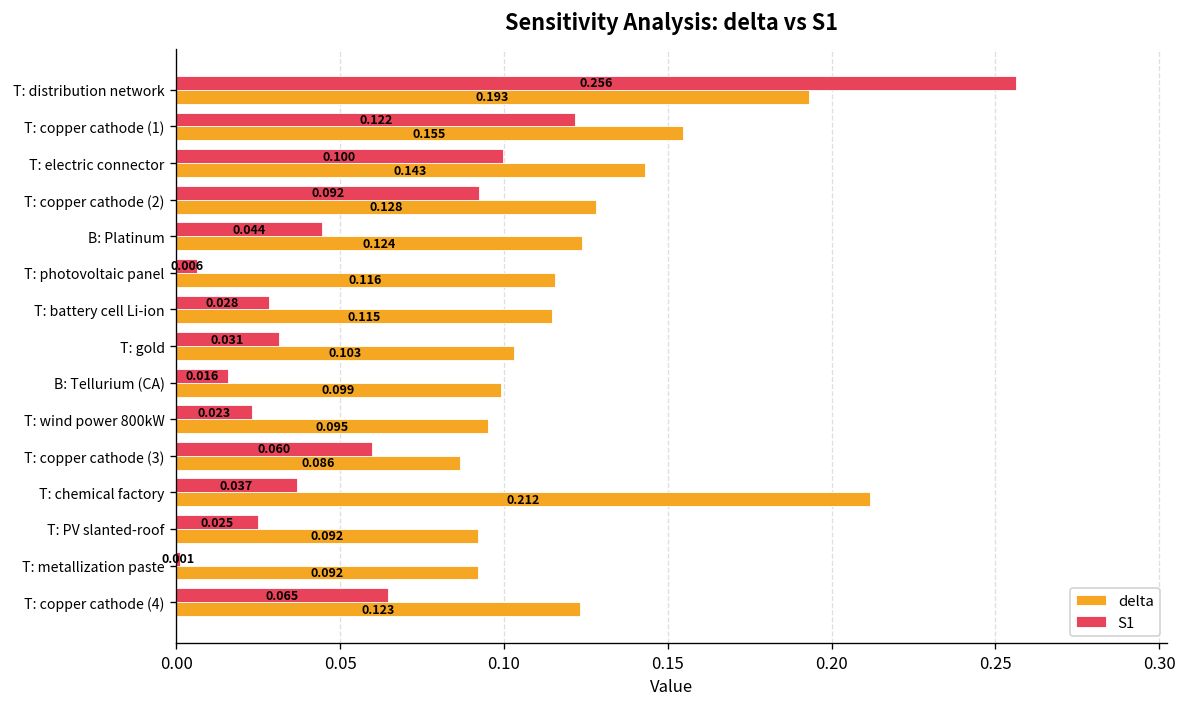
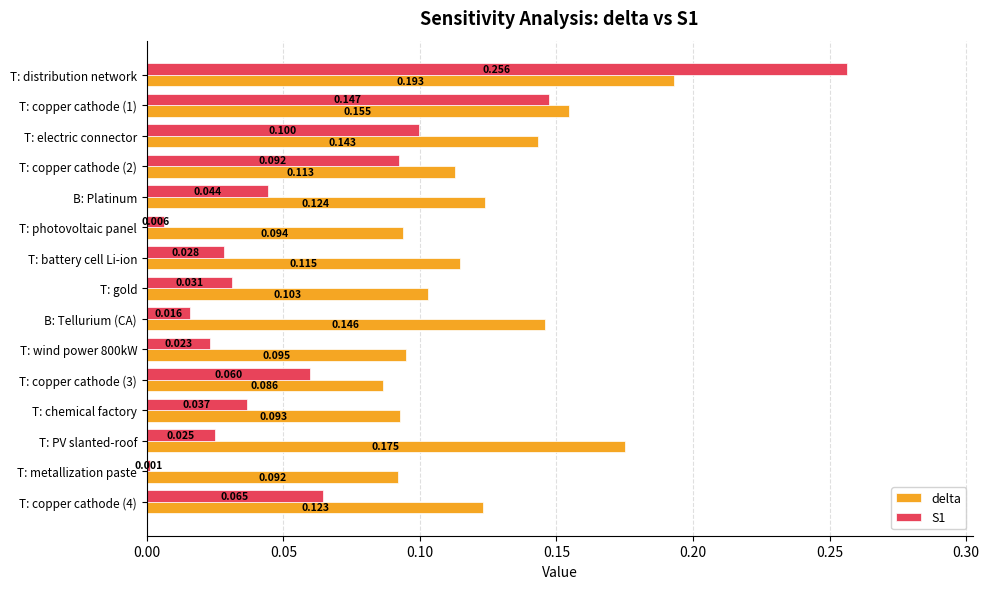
  {
    "delta": {
      "T: distribution network": 0.193,
      "T: copper cathode (1)": 0.155,
      "T: electric connector": 0.143,
-     "T: copper cathode (2)": 0.128,
+     "T: copper cathode (2)": 0.113,
      "B: Platinum": 0.124,
-     "T: photovoltaic panel": 0.116,
+     "T: photovoltaic panel": 0.094,
      "T: battery cell Li-ion": 0.115,
      "T: gold": 0.103,
-     "B: Tellurium (CA)": 0.099,
+     "B: Tellurium (CA)": 0.146,
      "T: wind power 800kW": 0.095,
      "T: copper cathode (3)": 0.086,
-     "T: chemical factory": 0.212,
-     "T: PV slanted-roof": 0.092,
+     "T: chemical factory": 0.093,
+     "T: PV slanted-roof": 0.175,
      "T: metallization paste": 0.092,
      "T: copper cathode (4)": 0.123
    },
    "S1": {
      "T: distribution network": 0.256,
-     "T: copper cathode (1)": 0.122,
+     "T: copper cathode (1)": 0.147,
      "T: electric connector": 0.100,
      "T: copper cathode (2)": 0.092,
      "B: Platinum": 0.044,
      "T: photovoltaic panel": 0.006,
      "T: battery cell Li-ion": 0.028,
      "T: gold": 0.031,
      "B: Tellurium (CA)": 0.016,
      "T: wind power 800kW": 0.023,
      "T: copper cathode (3)": 0.060,
      "T: chemical factory": 0.037,
      "T: PV slanted-roof": 0.025,
      "T: metallization paste": 0.001,
      "T: copper cathode (4)": 0.065
    }
  }
